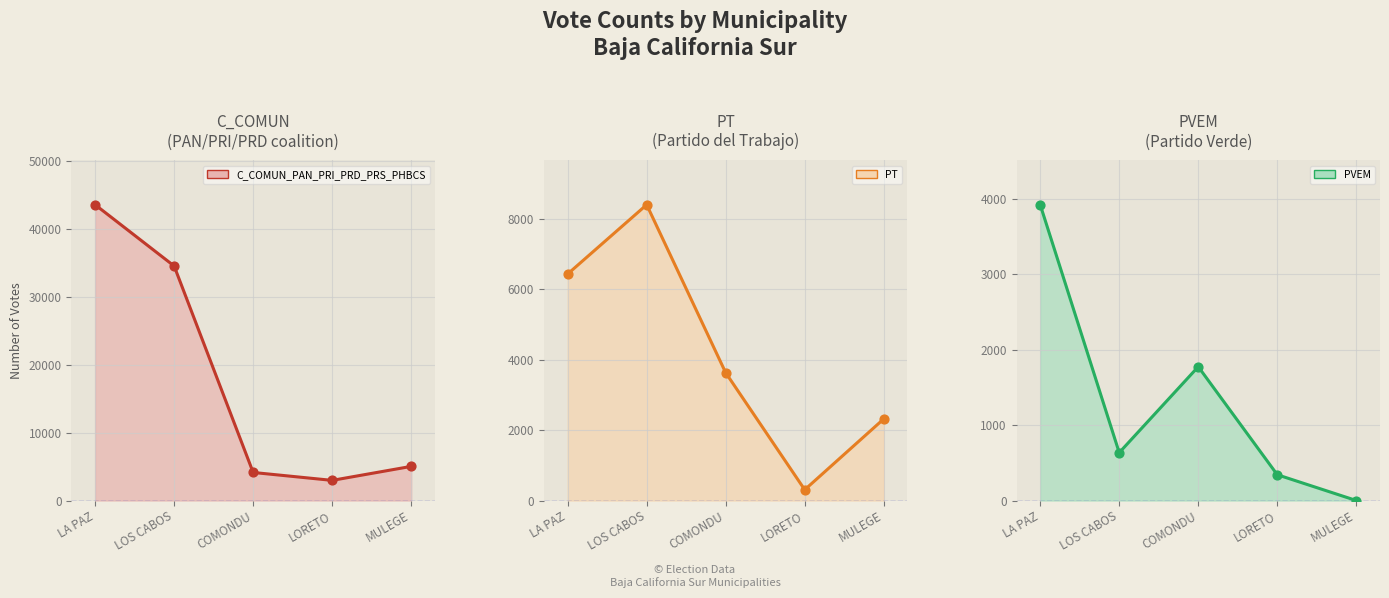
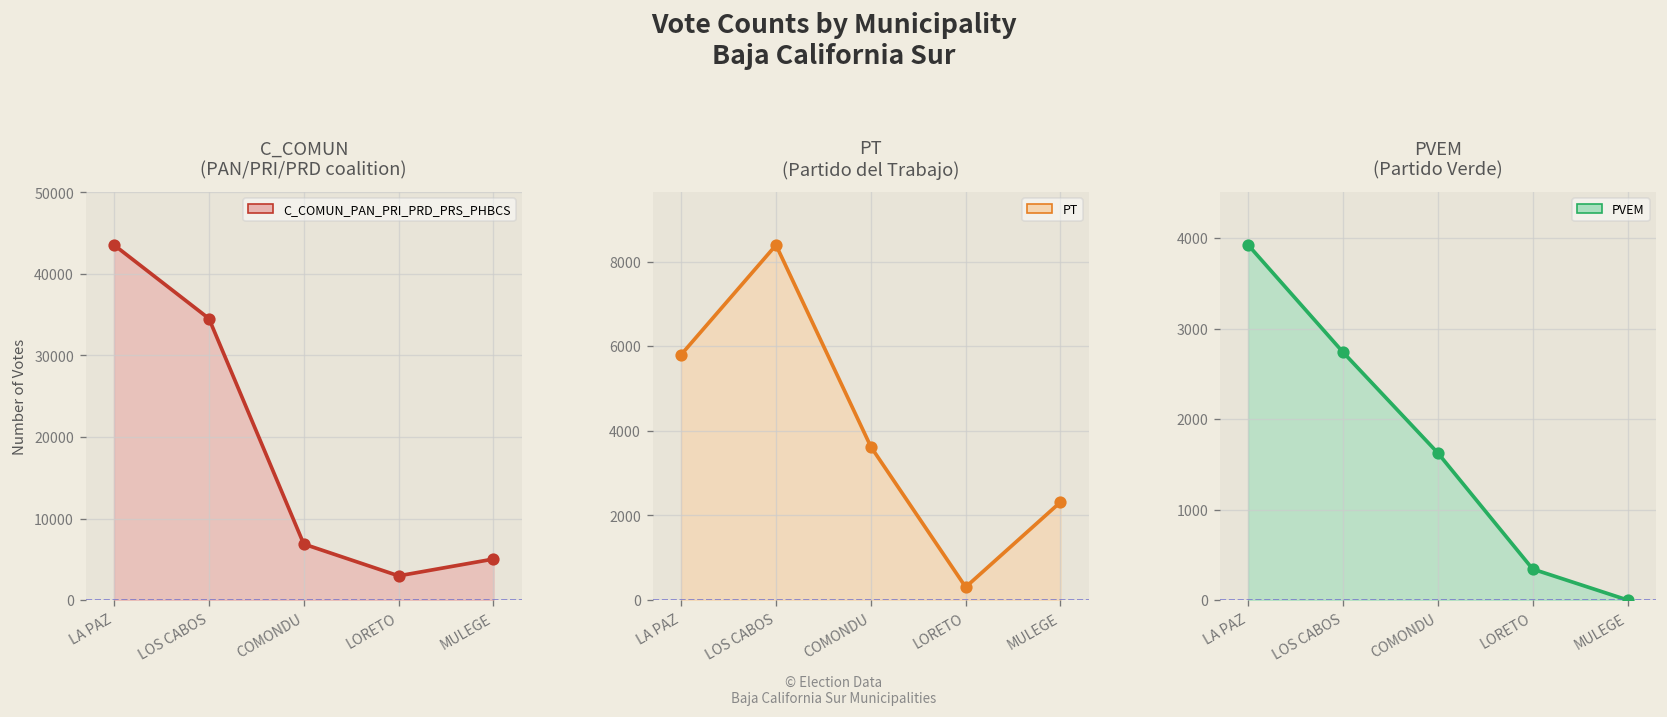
  {
    "C_COMUN (PAN/PRI/PRD coalition)": {
      "LA PAZ": 44000,
      "LOS CABOS": 35000,
-     "COMONDU": 4000,
+     "COMONDU": 7000,
      "LORETO": 3000,
      "MULEGE": 5000
    },
    "PT (Partido del Trabajo)": {
-     "LA PAZ": 6400,
+     "LA PAZ": 5800,
      "LOS CABOS": 8400,
      "COMONDU": 3600,
      "LORETO": 300,
      "MULEGE": 2300
    },
    "PVEM (Partido Verde)": {
      "LA PAZ": 3900,
-     "LOS CABOS": 600,
-     "COMONDU": 1800,
+     "LOS CABOS": 2700,
+     "COMONDU": 1600,
      "LORETO": 300,
      "MULEGE": 0
    }
  }
